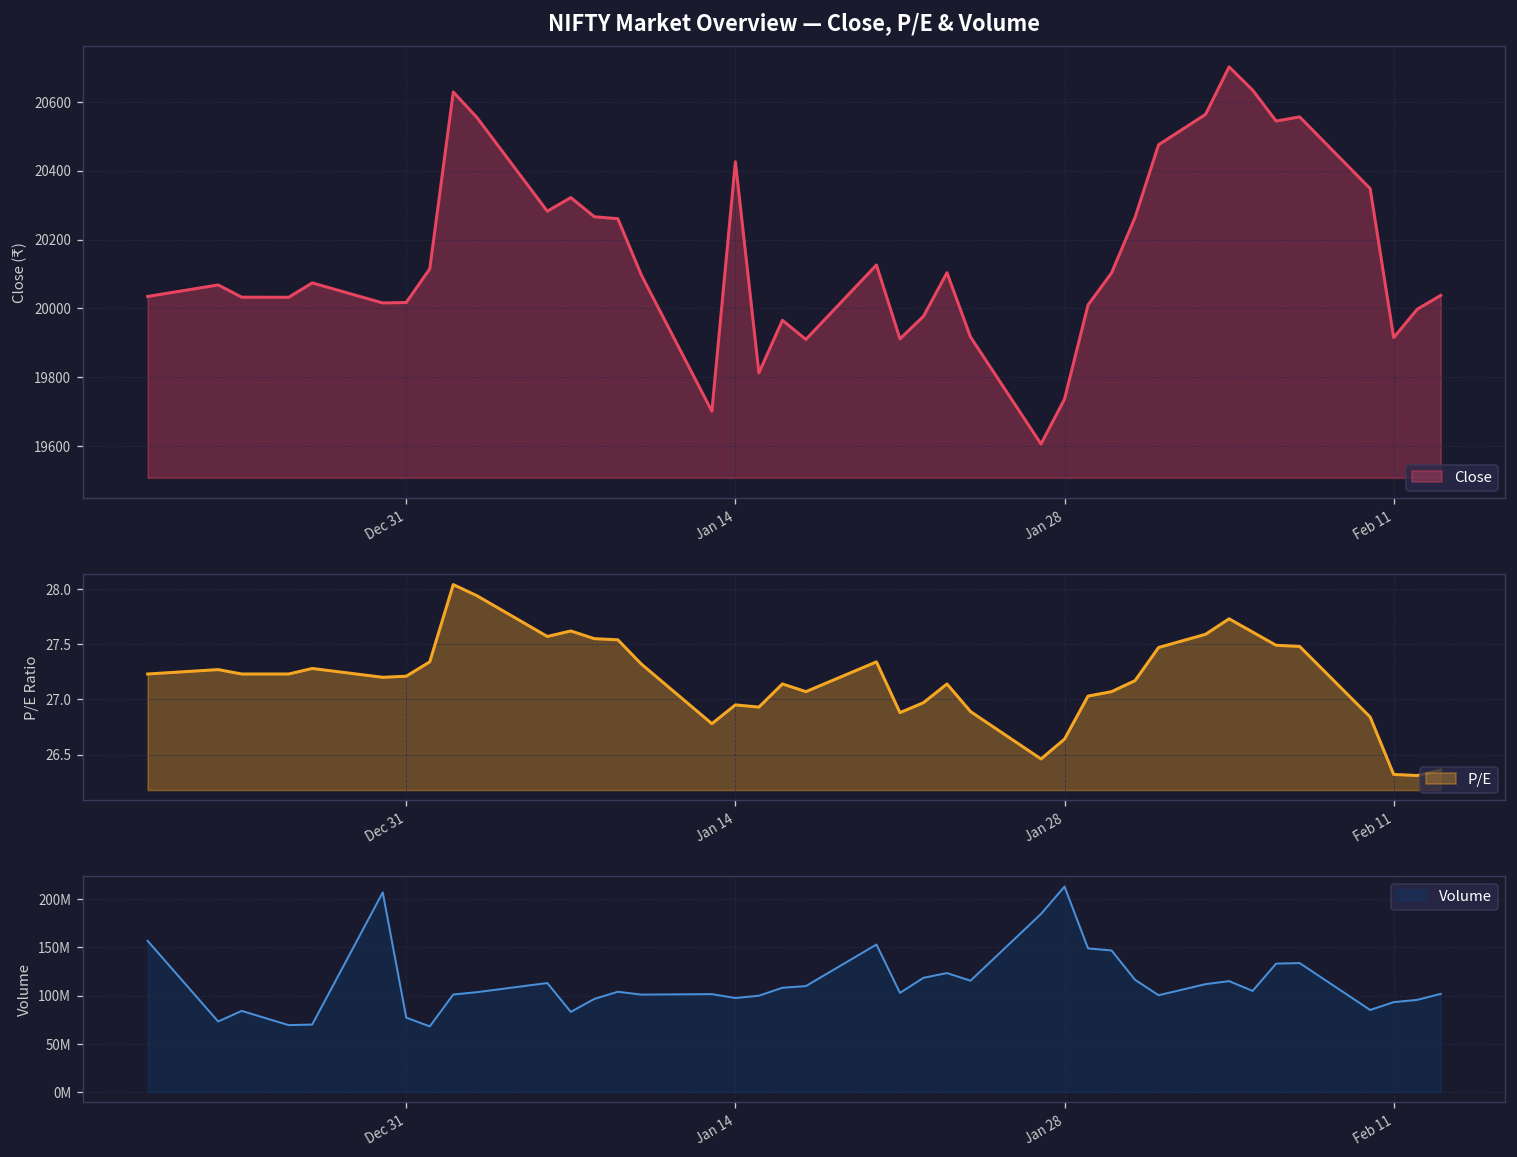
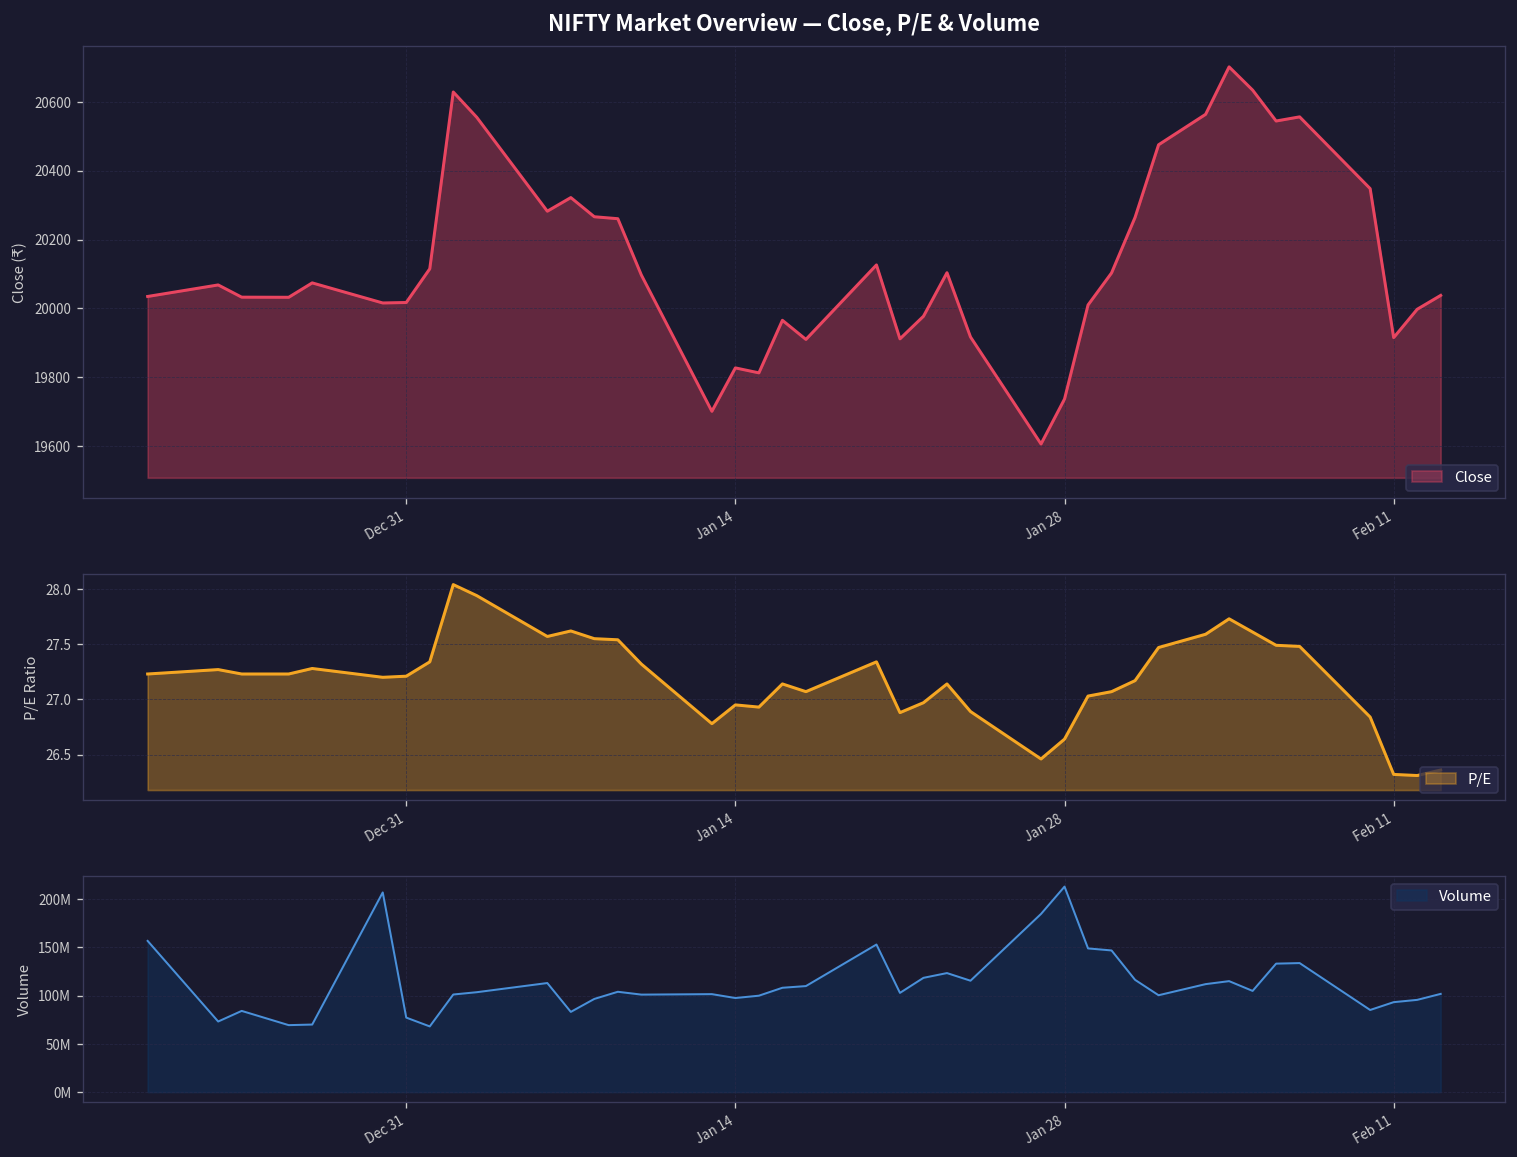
  {
    "NIFTY Market Overview — Close, P/E & Volume": {
      "Dec 31": 20020,
-     "Jan 14": 20430,
+     "Jan 14": 19830,
      "Jan 28": 19740,
      "Feb 11": 19920
    }
  }
